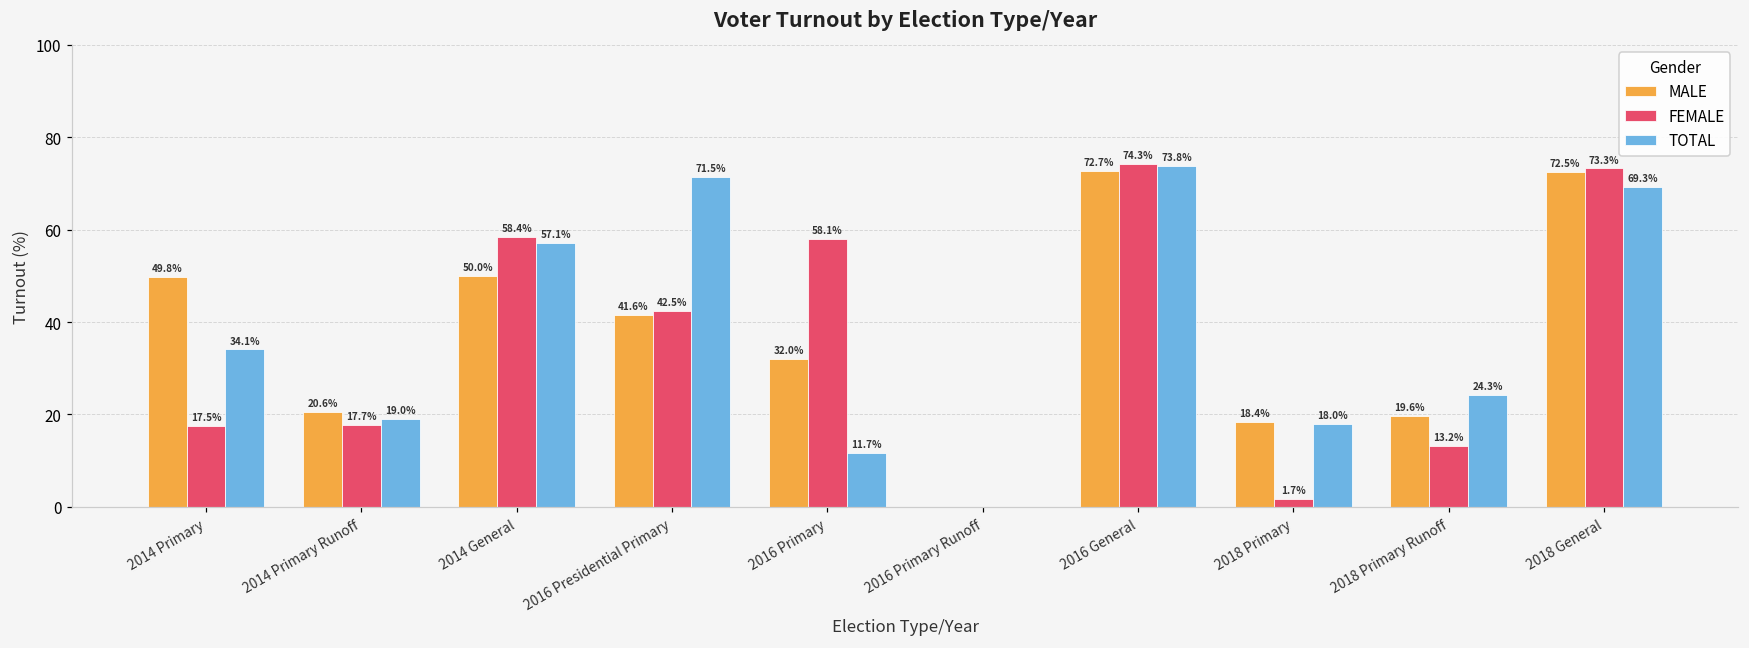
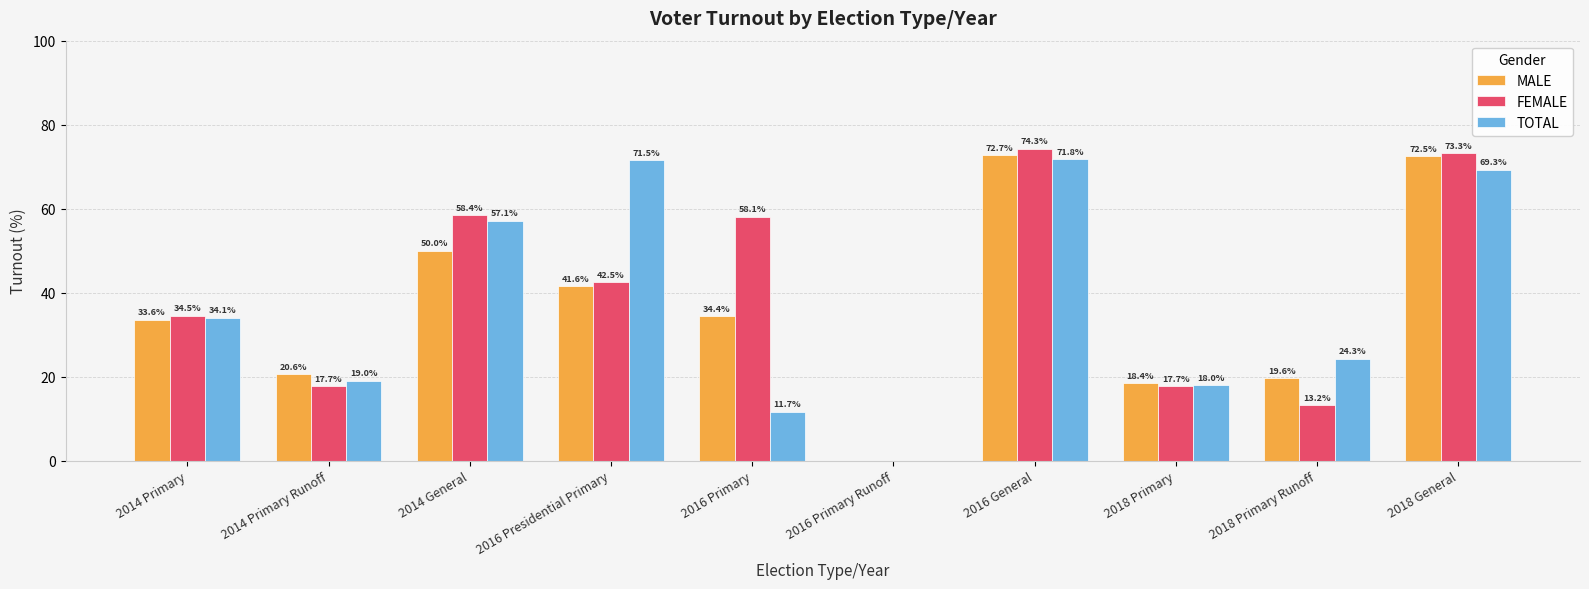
  {
    "MALE": {
-     "2014 Primary": "49.8%",
+     "2014 Primary": "33.6%",
      "2014 Primary Runoff": "20.6%",
      "2014 General": "50.0%",
      "2016 Presidential Primary": "41.6%",
-     "2016 Primary": "32.0%",
+     "2016 Primary": "34.4%",
      "2016 General": "72.7%",
      "2018 Primary": "18.4%",
      "2018 Primary Runoff": "19.6%",
      "2018 General": "72.5%"
    },
    "FEMALE": {
-     "2014 Primary": "17.5%",
+     "2014 Primary": "34.5%",
      "2014 Primary Runoff": "17.7%",
      "2014 General": "58.4%",
      "2016 Presidential Primary": "42.5%",
      "2016 Primary": "58.1%",
      "2016 General": "74.3%",
-     "2018 Primary": "1.7%",
+     "2018 Primary": "17.7%",
      "2018 Primary Runoff": "13.2%",
      "2018 General": "73.3%"
    },
    "TOTAL": {
      "2014 Primary": "34.1%",
      "2014 Primary Runoff": "19.0%",
      "2014 General": "57.1%",
      "2016 Presidential Primary": "71.5%",
      "2016 Primary": "11.7%",
-     "2016 General": "73.8%",
+     "2016 General": "71.8%",
      "2018 Primary": "18.0%",
      "2018 Primary Runoff": "24.3%",
      "2018 General": "69.3%"
    }
  }
